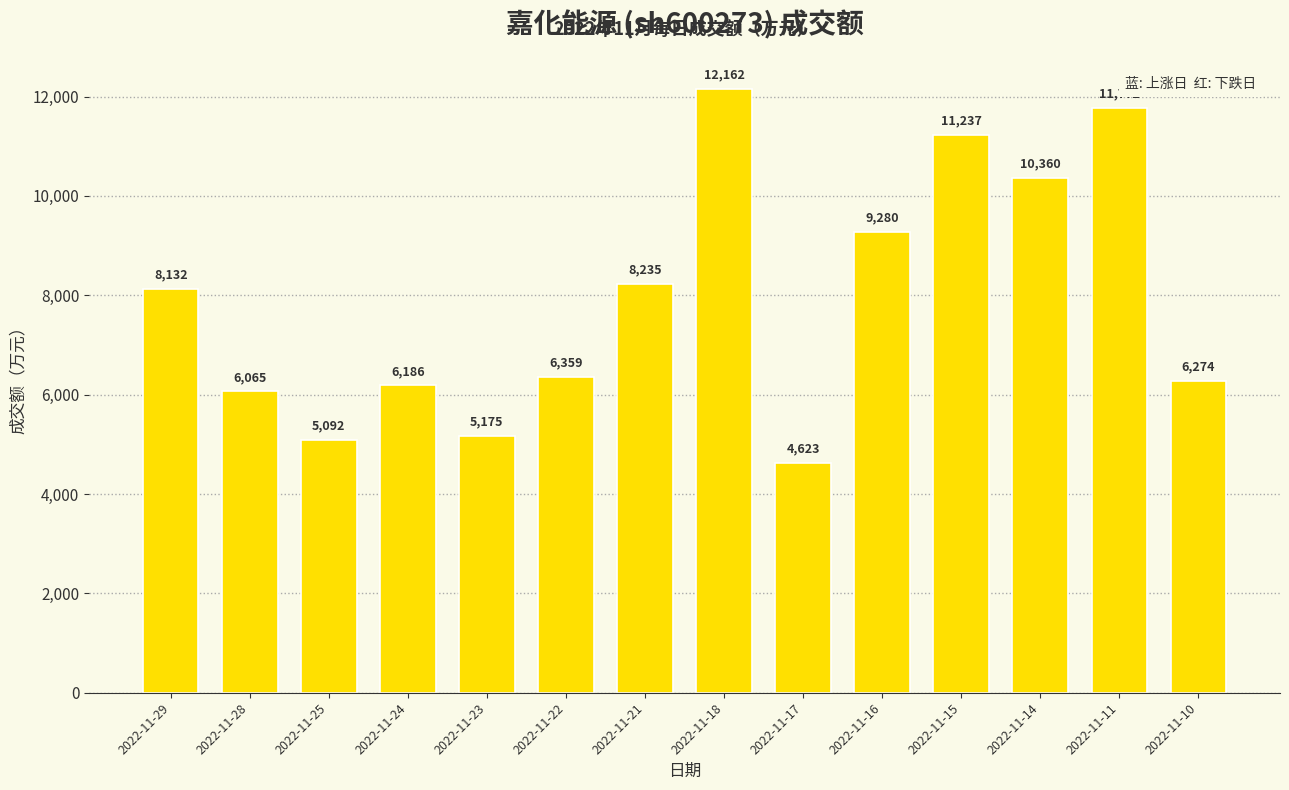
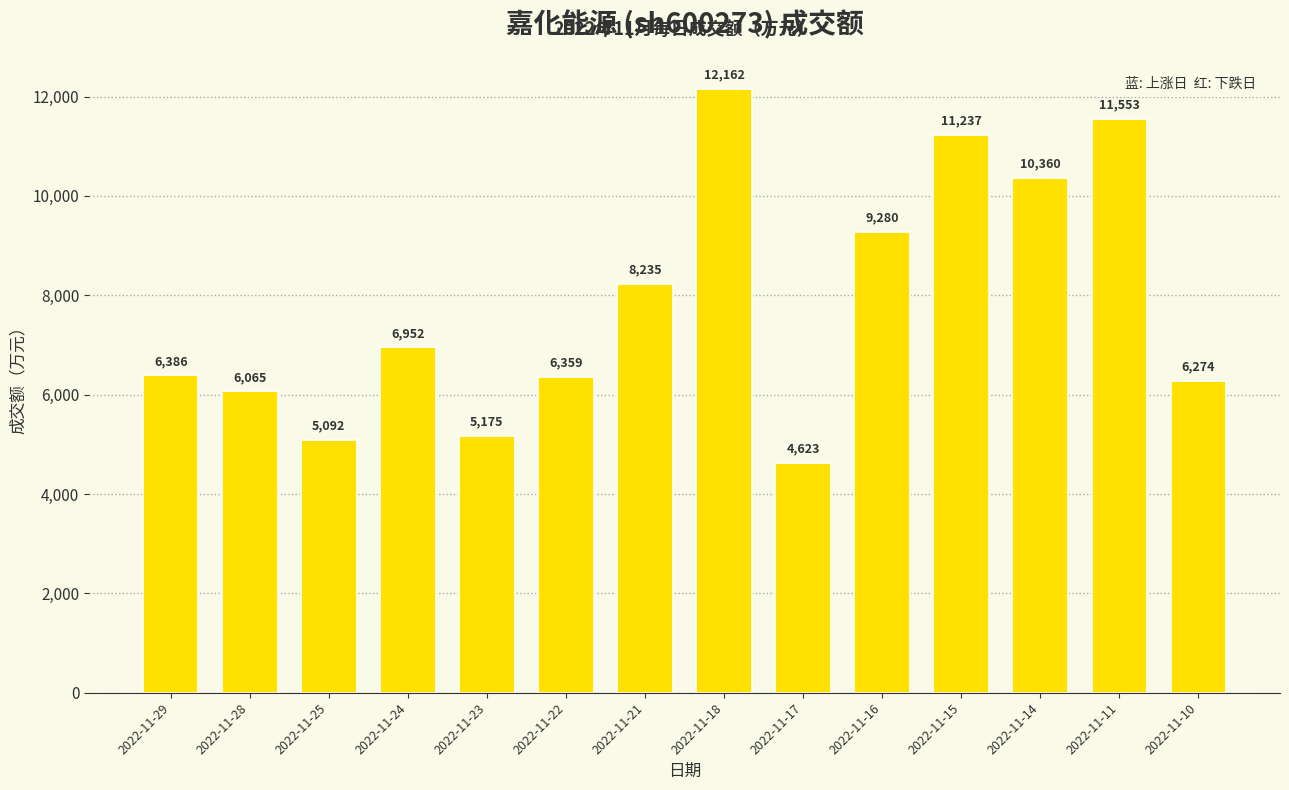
  {
-   "2022-11-29": "8,132",
+   "2022-11-29": "6,386",
    "2022-11-28": "6,065",
    "2022-11-25": "5,092",
-   "2022-11-24": "6,186",
+   "2022-11-24": "6,952",
    "2022-11-23": "5,175",
    "2022-11-22": "6,359",
    "2022-11-21": "8,235",
    "2022-11-18": "12,162",
    "2022-11-17": "4,623",
    "2022-11-16": "9,280",
    "2022-11-15": "11,237",
    "2022-11-14": "10,360",
-   "2022-11-11": "11,800",
+   "2022-11-11": "11,600",
    "2022-11-10": "6,274"
  }
